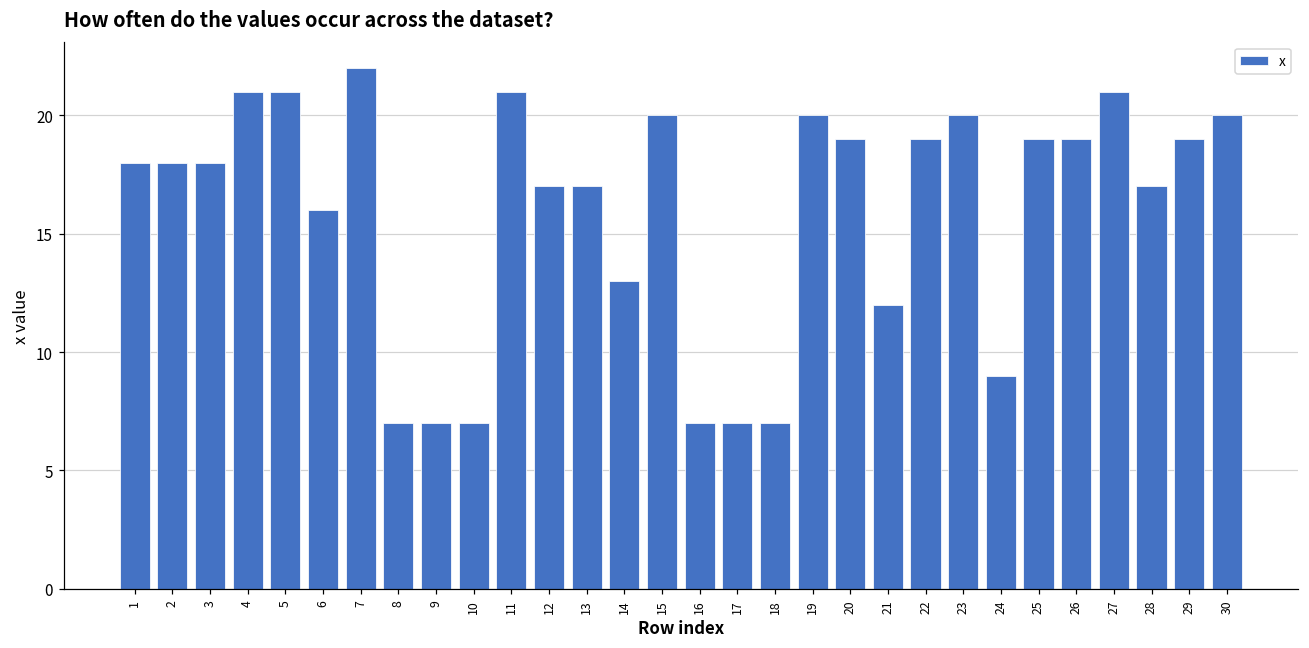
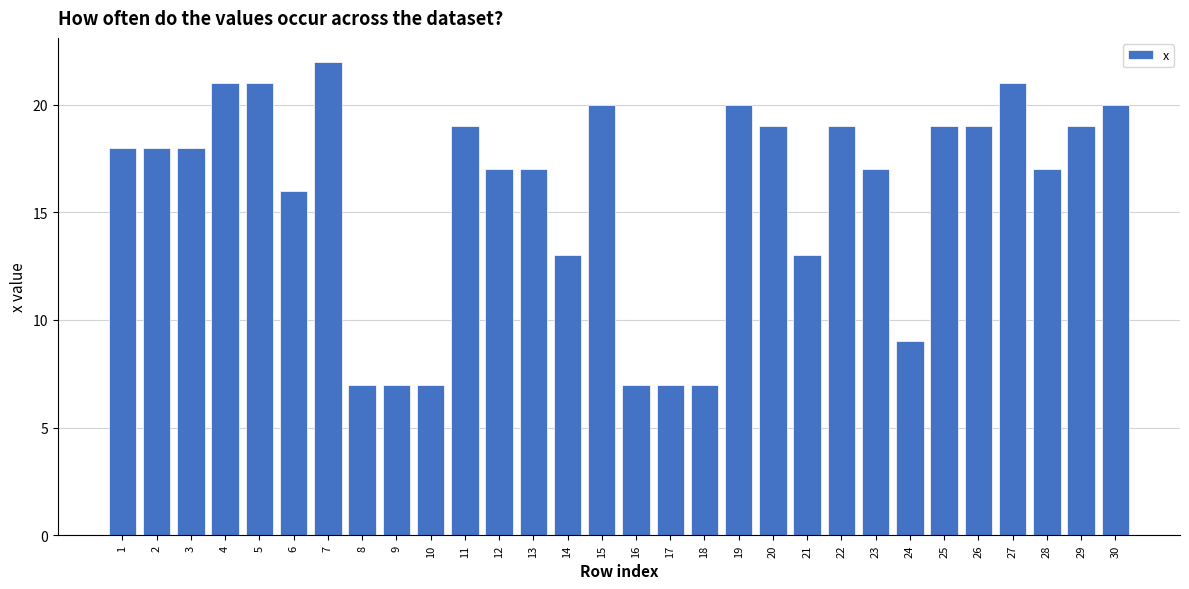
  {
    "1": 18,
    "2": 18,
    "3": 18,
    "4": 21,
    "5": 21,
    "6": 16,
    "7": 22,
    "8": 7,
    "9": 7,
    "10": 7,
-   "11": 21,
+   "11": 19,
    "12": 17,
    "13": 17,
    "14": 13,
    "15": 20,
    "16": 7,
    "17": 7,
    "18": 7,
    "19": 20,
    "20": 19,
-   "21": 12,
+   "21": 13,
    "22": 19,
-   "23": 20,
+   "23": 17,
    "24": 9,
    "25": 19,
    "26": 19,
    "27": 21,
    "28": 17,
    "29": 19,
    "30": 20
  }
